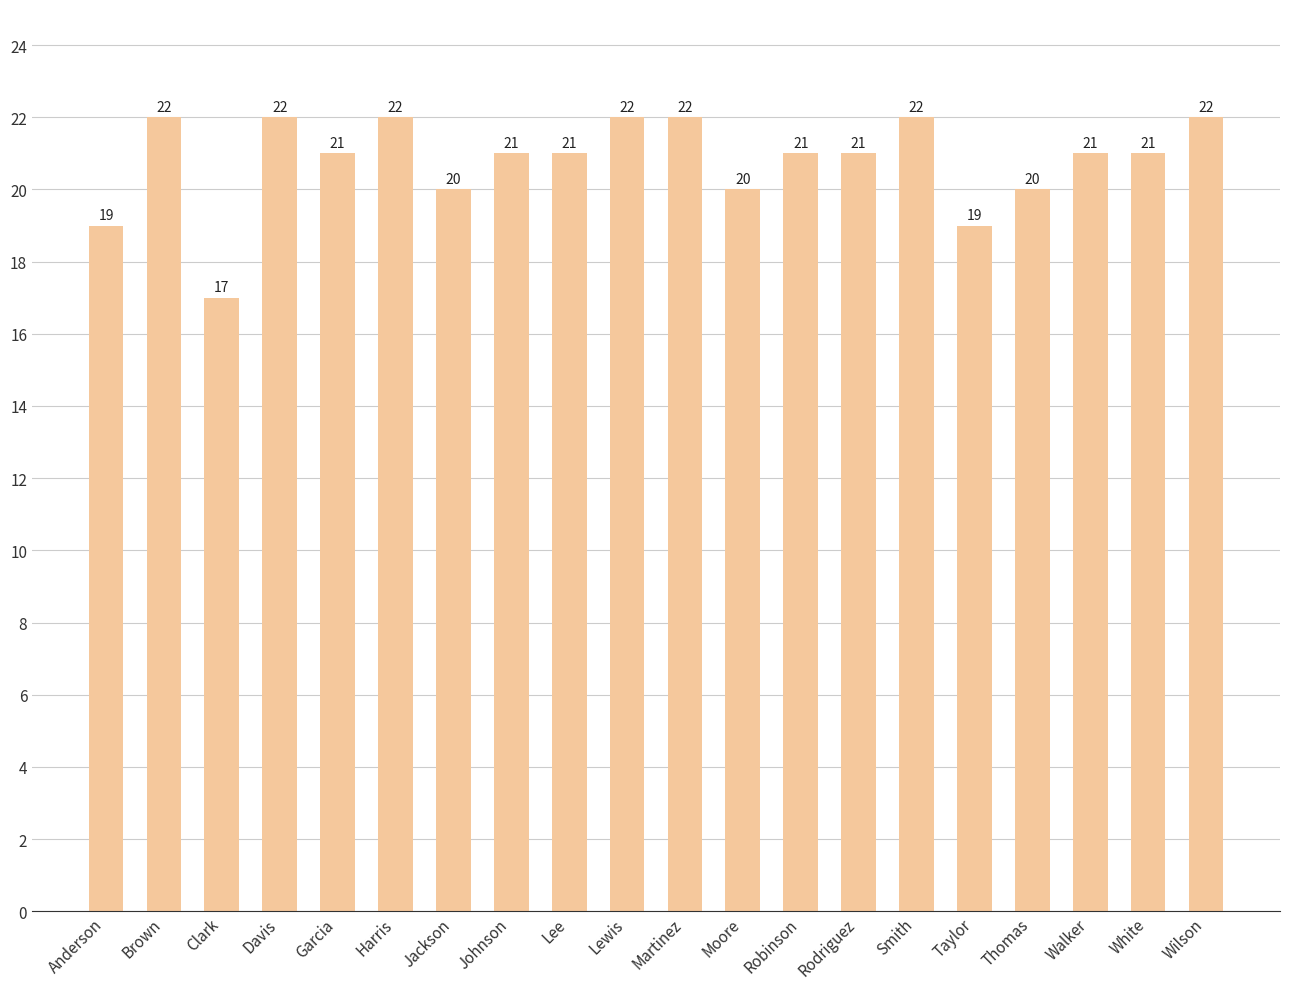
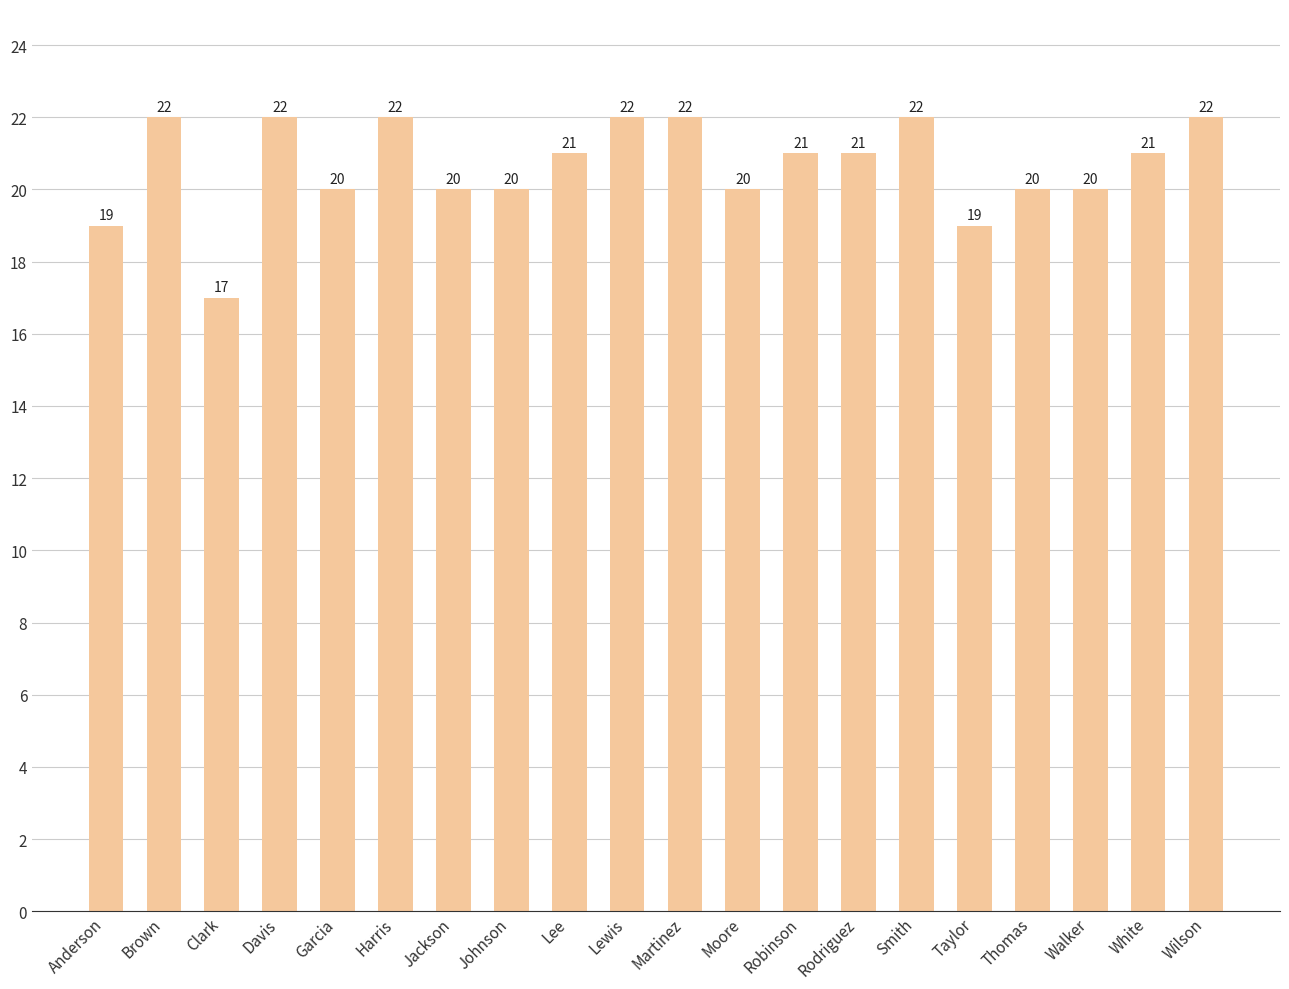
  {
    "Anderson": 19,
    "Brown": 22,
    "Clark": 17,
    "Davis": 22,
-   "Garcia": 21,
+   "Garcia": 20,
    "Harris": 22,
    "Jackson": 20,
-   "Johnson": 21,
+   "Johnson": 20,
    "Lee": 21,
    "Lewis": 22,
    "Martinez": 22,
    "Moore": 20,
    "Robinson": 21,
    "Rodriguez": 21,
    "Smith": 22,
    "Taylor": 19,
    "Thomas": 20,
-   "Walker": 21,
+   "Walker": 20,
    "White": 21,
    "Wilson": 22
  }
